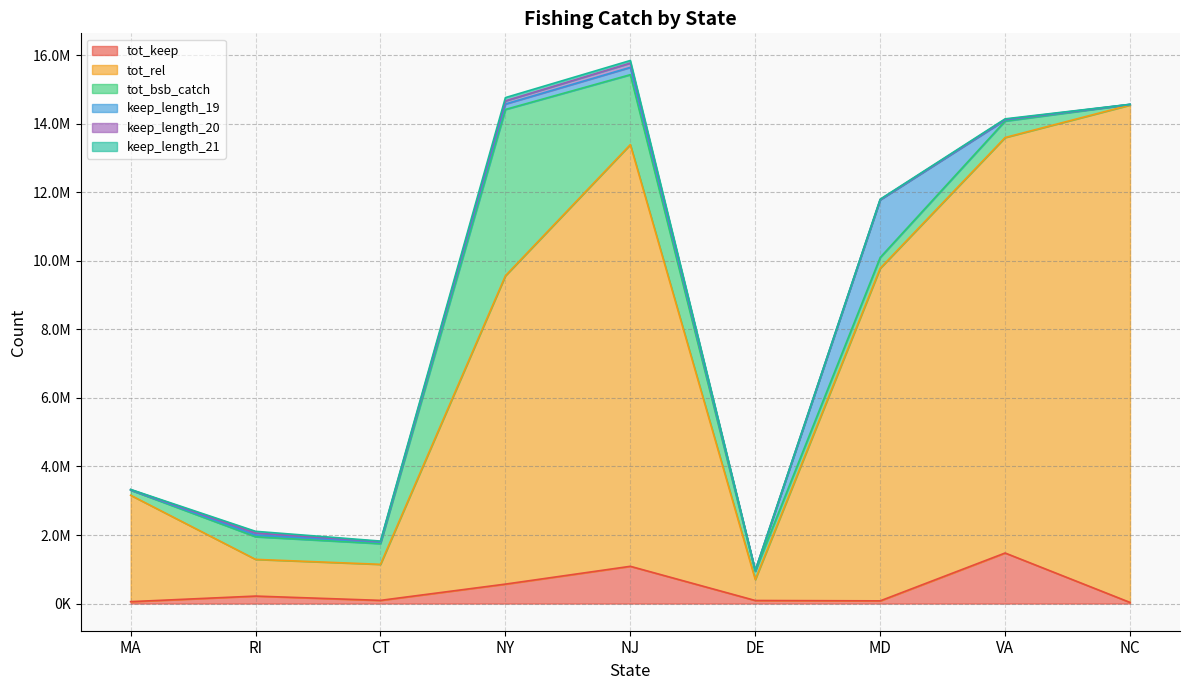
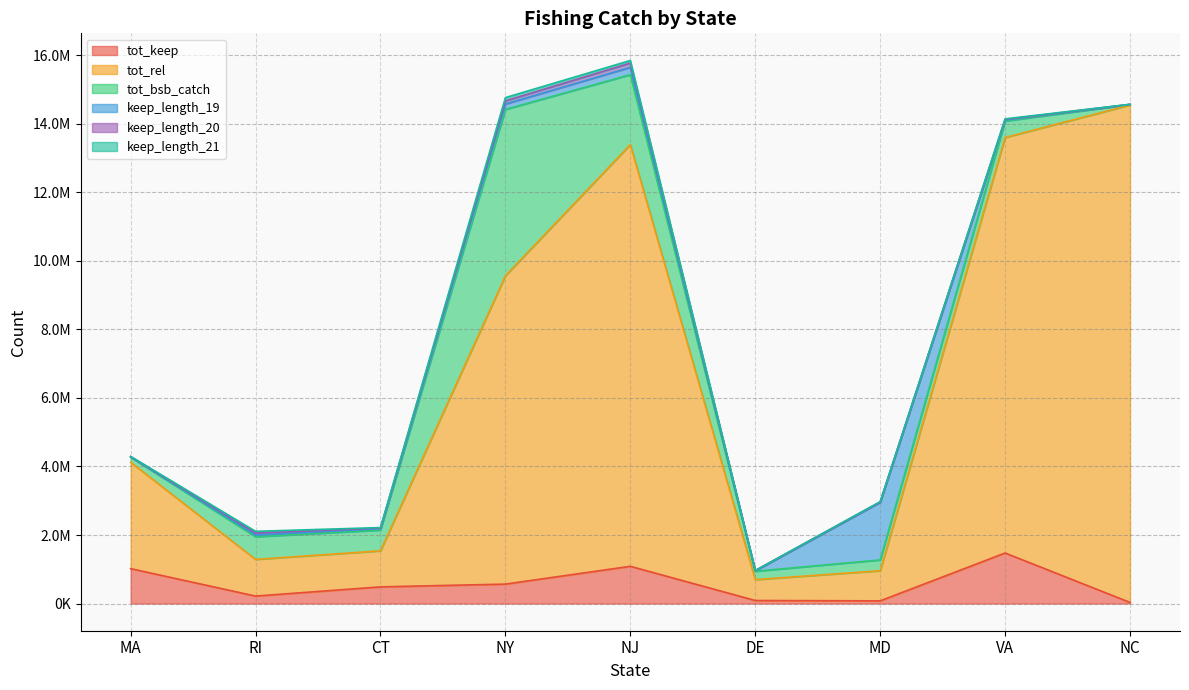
  {
    "tot_keep": {
-     "MA": 100000,
+     "MA": 1000000,
      "RI": 200000,
-     "CT": 100000,
+     "CT": 500000,
      "NY": 600000,
      "NJ": 1100000,
      "DE": 100000,
      "MD": 100000,
      "VA": 1500000,
      "NC": 0
    },
    "tot_rel": {
      "MA": 3100000,
      "RI": 1100000,
      "CT": 1100000,
      "NY": 9000000,
      "NJ": 12300000,
      "DE": 600000,
-     "MD": 9700000,
+     "MD": 900000,
      "VA": 12100000
    },
    "keep_length_19": {
      "NY": 200000,
      "NJ": 200000
    },
    "keep_length_20": {
      "NY": 100000,
      "NJ": 100000
    }
  }
